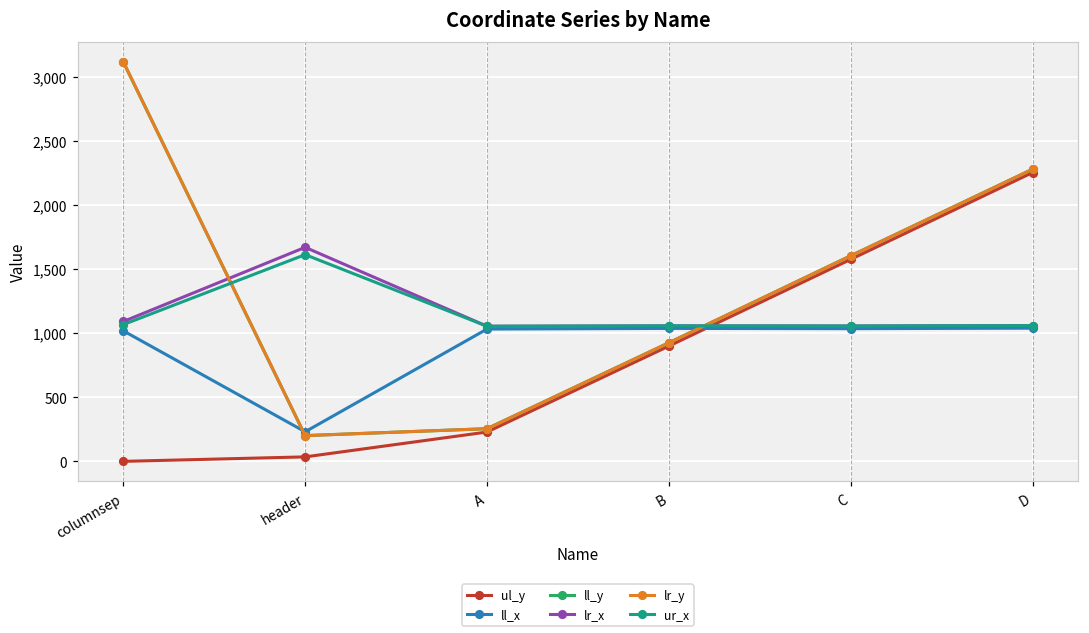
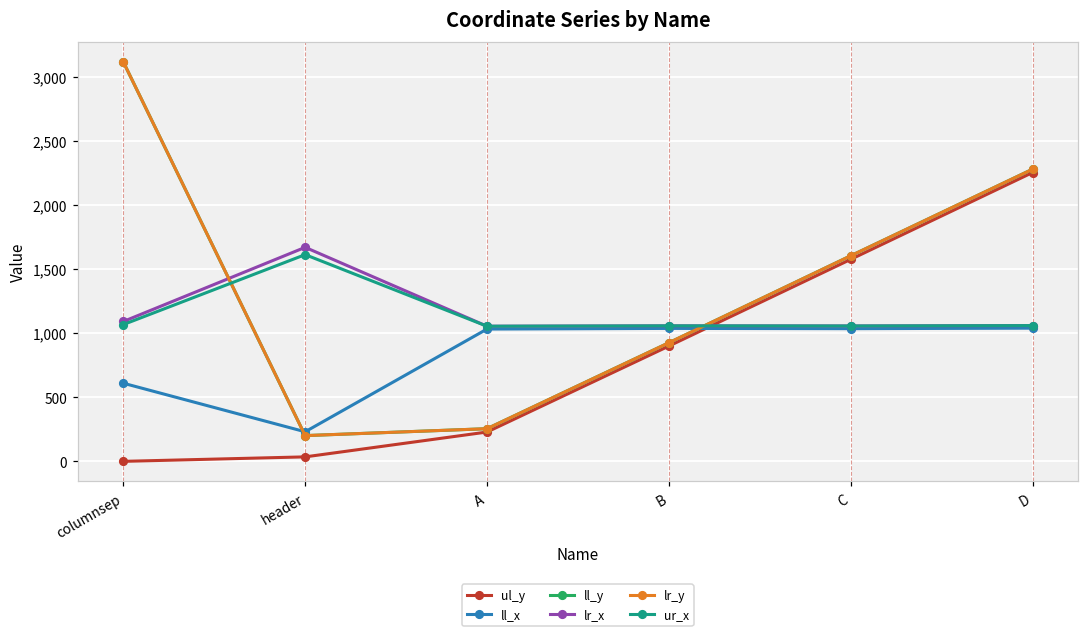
  {
    "ul_y": {
      "columnsep": "0",
      "header": "40",
      "A": "230",
      "B": "900",
      "C": "1,580",
      "D": "2,260"
    },
    "ll_x": {
-     "columnsep": "1,020",
+     "columnsep": "610",
      "header": "230"
    },
    "lr_y": {
      "columnsep": "3,120",
      "header": "200",
      "A": "260",
      "B": "930",
      "C": "1,610",
      "D": "2,280"
    },
    "lr_x": {
      "columnsep": "1,090",
      "header": "1,670"
    },
    "ur_x": {
      "columnsep": "1,070",
      "header": "1,610"
    }
  }
